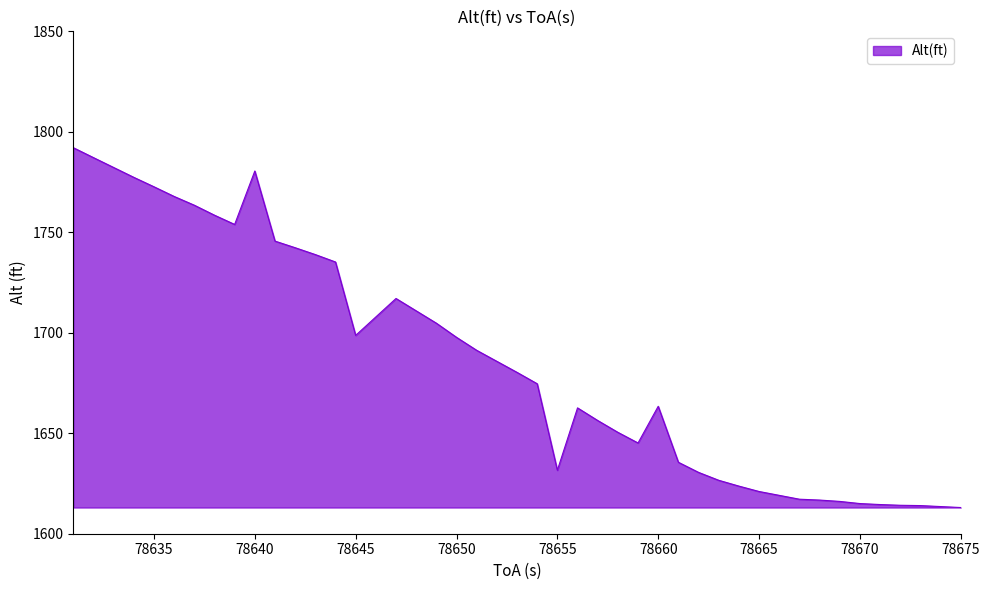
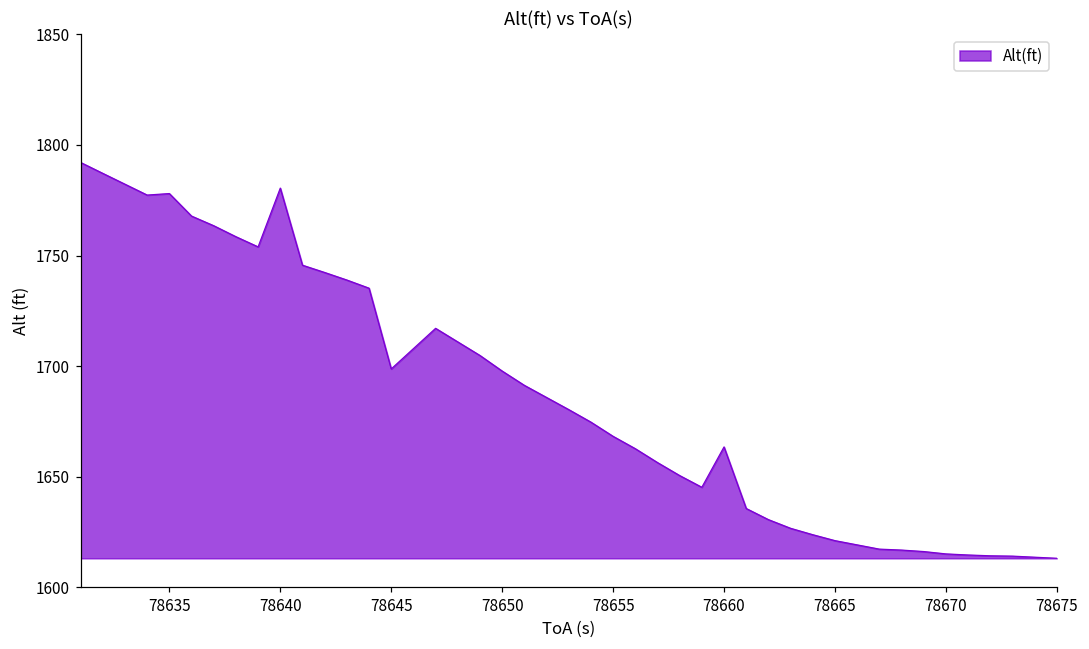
  {
-   "78635": 1773,
+   "78635": 1778,
    "78640": 1780,
    "78645": 1699,
    "78650": 1698,
-   "78655": 1632,
+   "78655": 1668,
    "78660": 1663,
    "78665": 1621,
    "78670": 1615,
    "78675": 1613
  }
